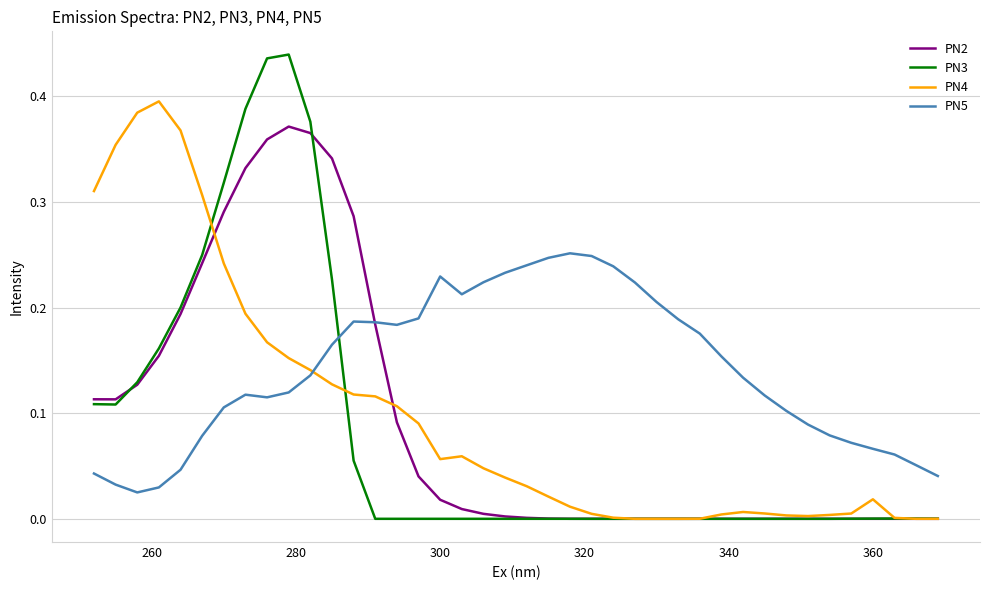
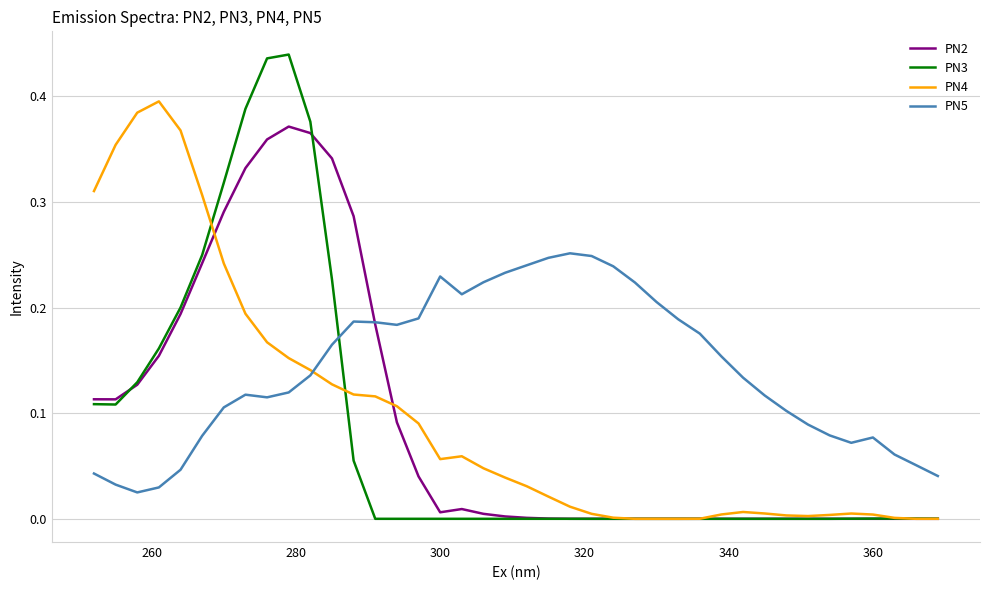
  {
    "PN2": {
-     "300": 0.018
+     "300": 0.006
    },
    "PN3": {
      "300": 0.000
    },
    "PN4": {
      "300": 0.057,
-     "360": 0.018
+     "360": 0.004
    },
    "PN5": {
      "300": 0.229,
-     "360": 0.066
+     "360": 0.077
    }
  }
